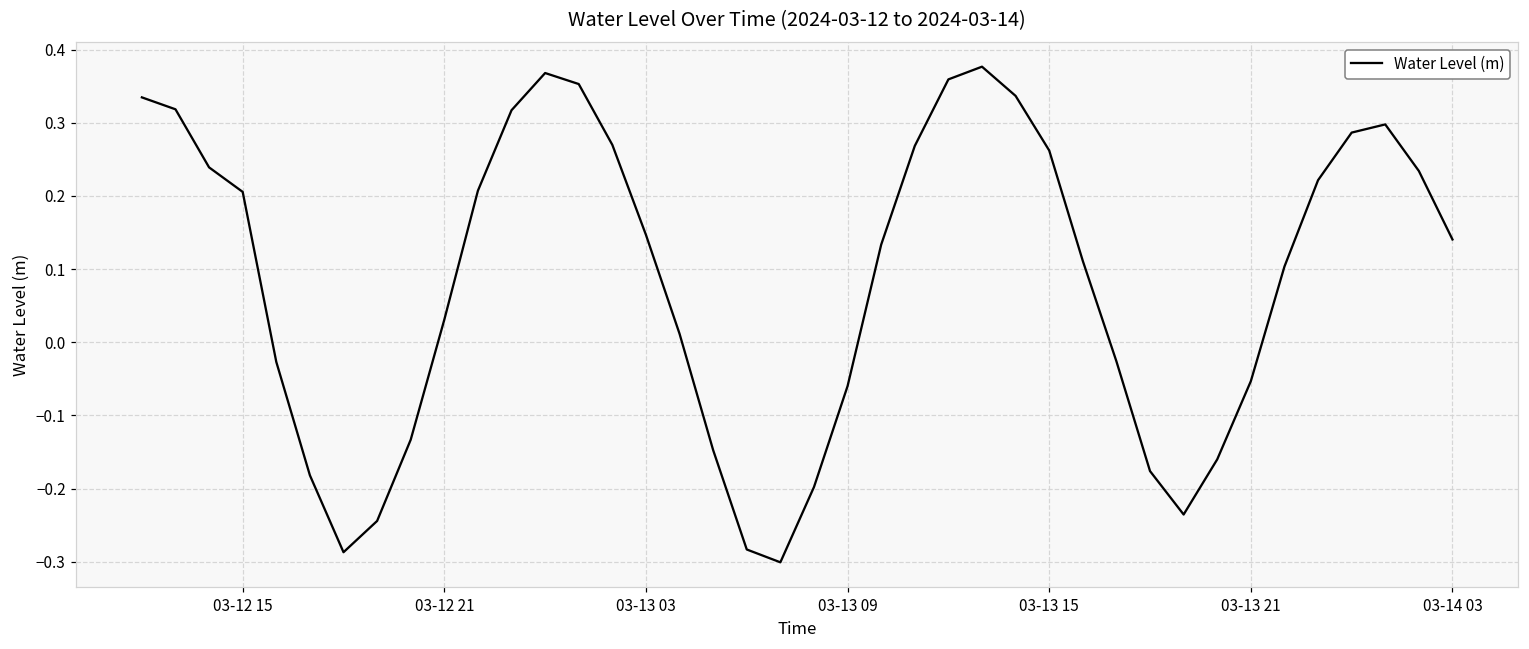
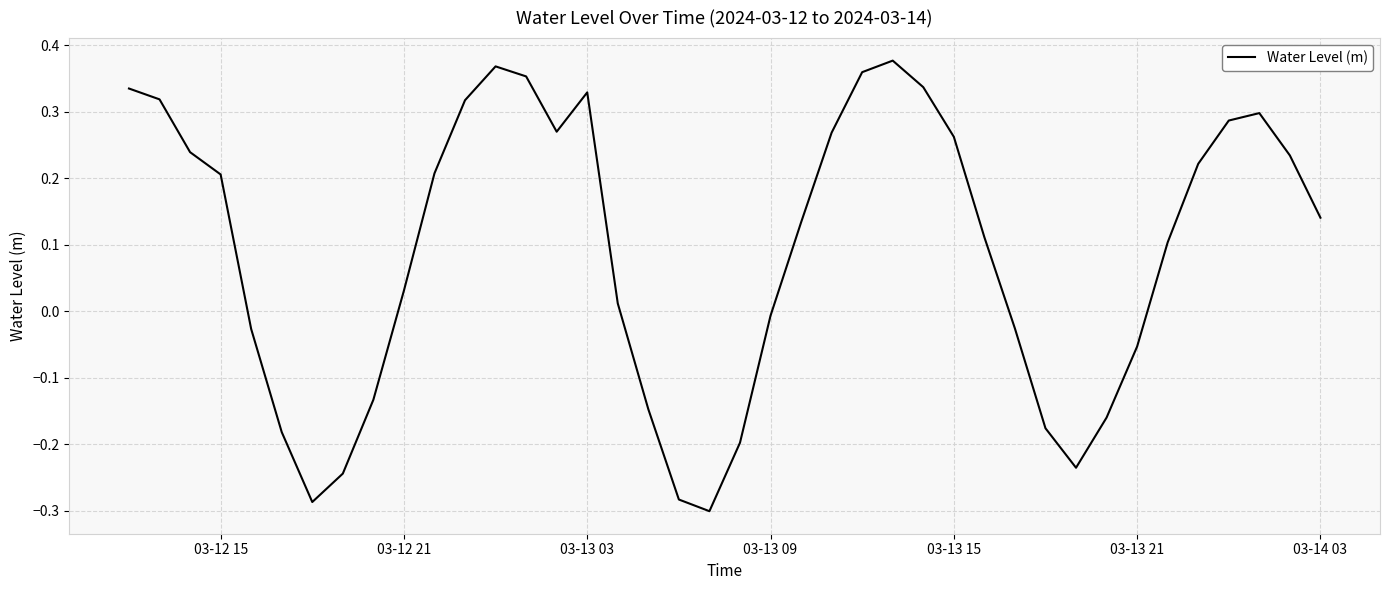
  {
    "03-12 15": 0.21,
    "03-12 21": 0.03,
-   "03-13 03": 0.15,
-   "03-13 09": -0.06,
+   "03-13 03": 0.33,
+   "03-13 09": -0.01,
    "03-13 15": 0.26,
    "03-13 21": -0.05,
    "03-14 03": 0.14
  }
